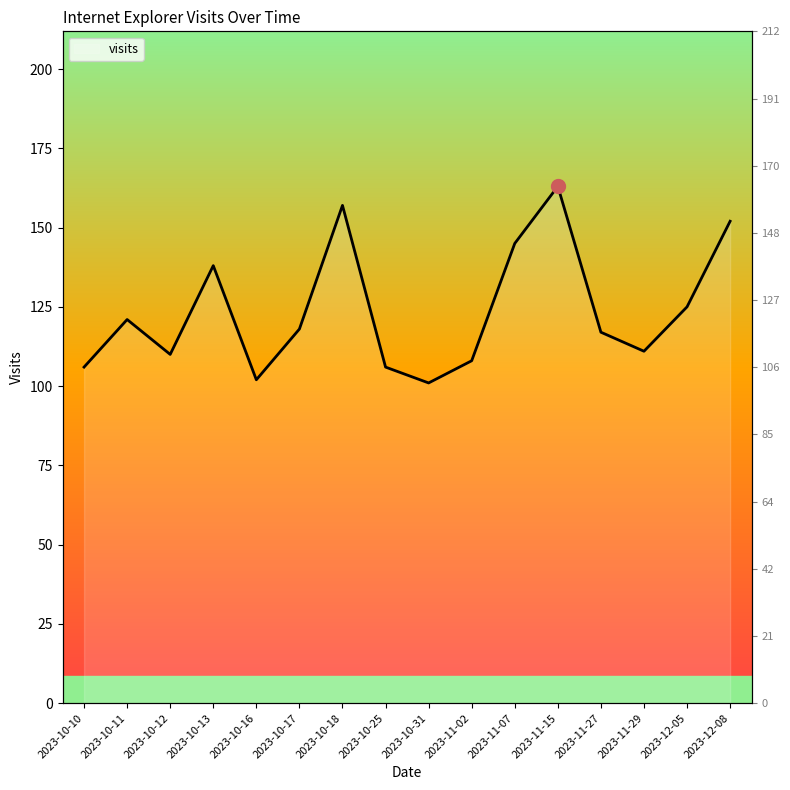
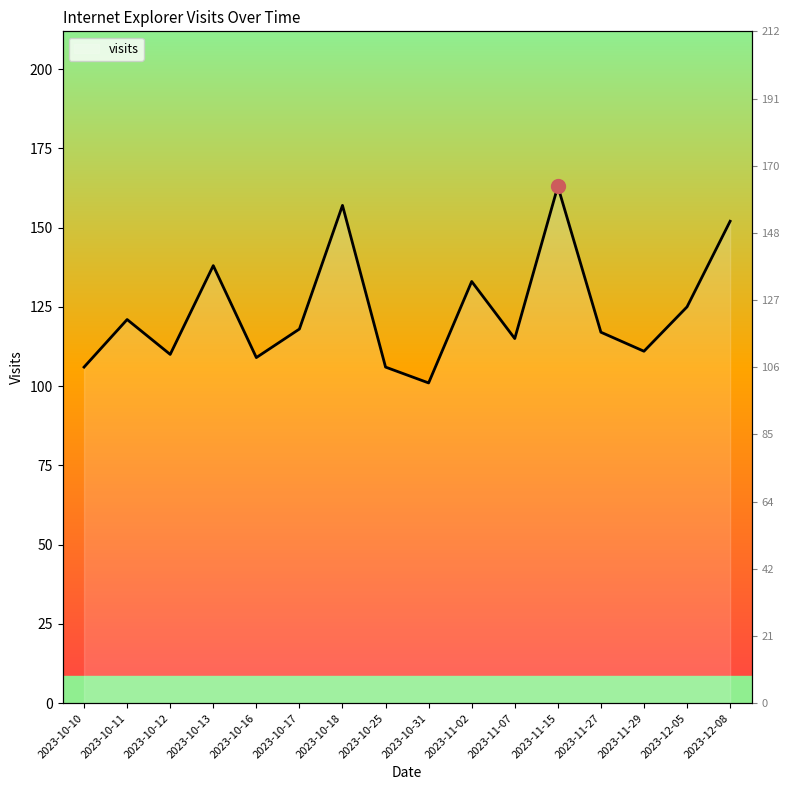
  {
    "visits": {
      "2023-10-10": 106,
      "2023-10-11": 121,
      "2023-10-12": 110,
      "2023-10-13": 138,
-     "2023-10-16": 102,
+     "2023-10-16": 109,
      "2023-10-17": 118,
      "2023-10-18": 157,
      "2023-10-25": 106,
      "2023-10-31": 101,
-     "2023-11-02": 108,
-     "2023-11-07": 145,
+     "2023-11-02": 133,
+     "2023-11-07": 115,
      "2023-11-27": 117,
      "2023-11-29": 111,
      "2023-12-05": 125,
      "2023-12-08": 152
    }
  }
